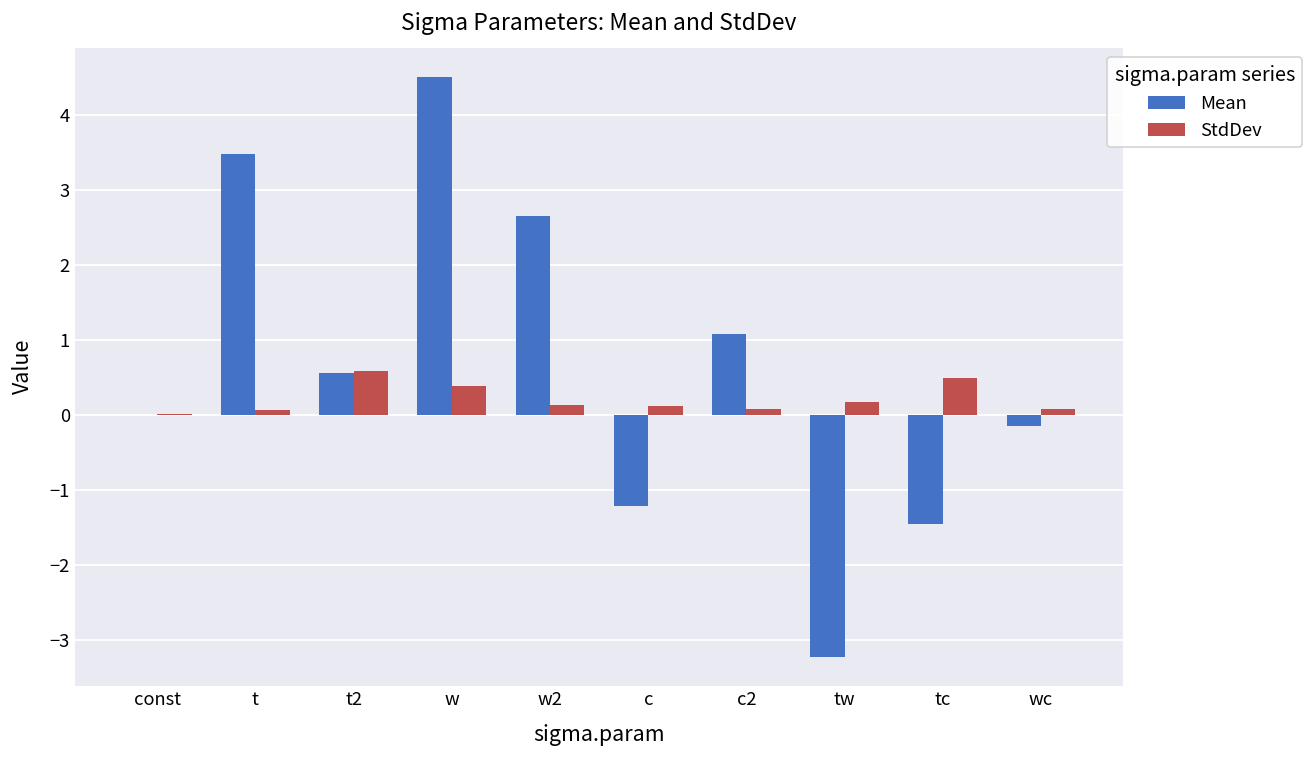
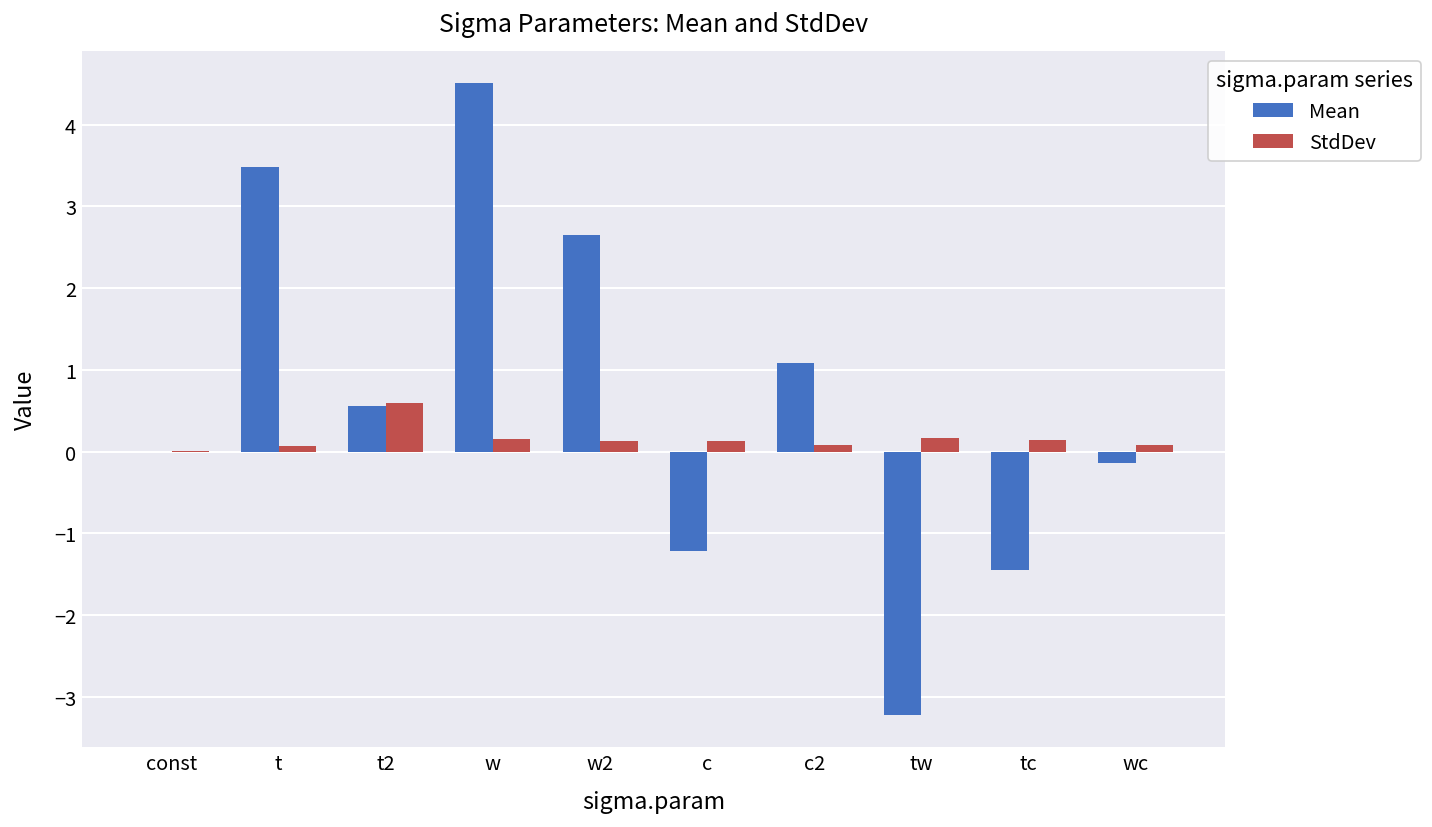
  {
    "Mean": {
      "t": 3.5,
      "t2": 0.6,
      "w": 4.5,
      "w2": 2.6,
      "c": -1.2,
      "c2": 1.1,
      "tw": -3.2,
      "tc": -1.5,
      "wc": -0.1
    },
    "StdDev": {
      "t": 0.1,
      "t2": 0.6,
-     "w": 0.4,
+     "w": 0.2,
      "w2": 0.1,
      "c": 0.1,
      "c2": 0.1,
      "tw": 0.2,
-     "tc": 0.5,
+     "tc": 0.1,
      "wc": 0.1
    }
  }
